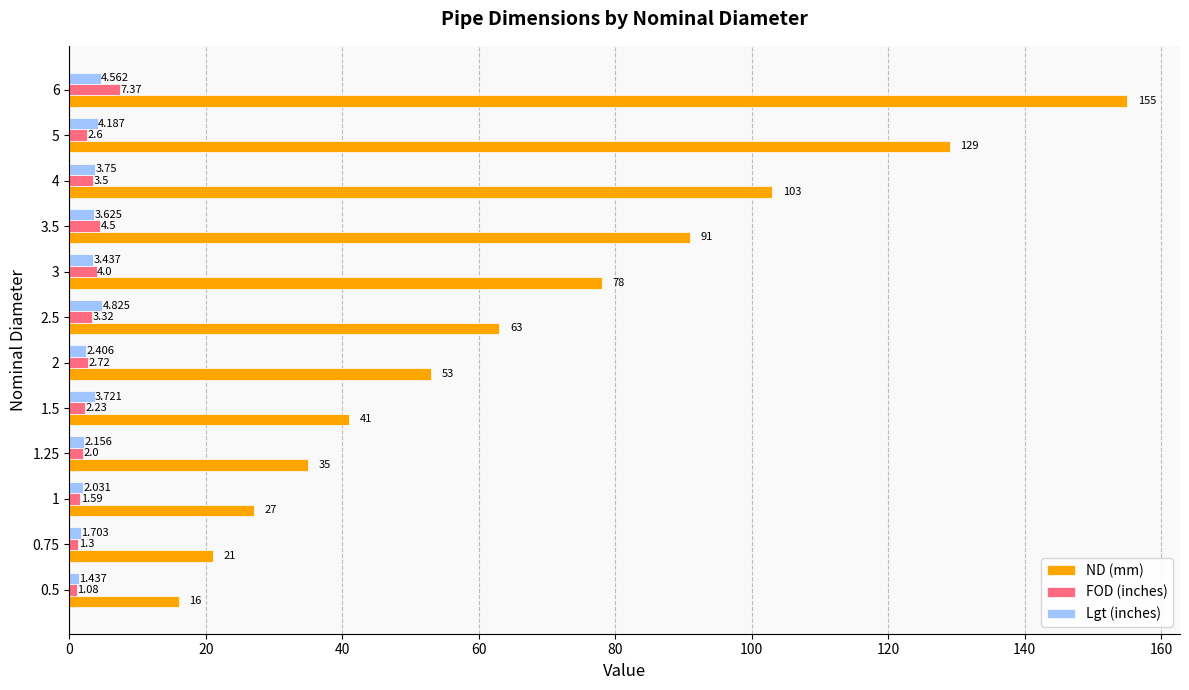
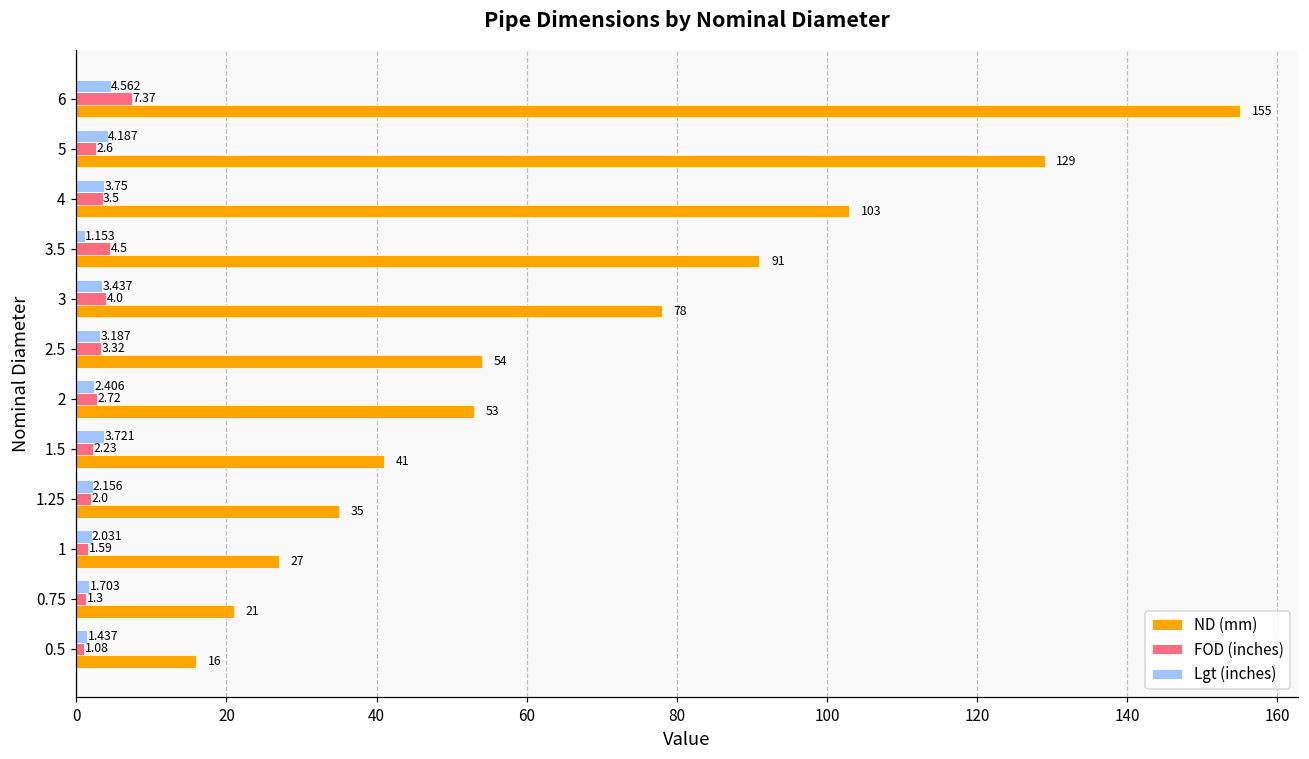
  {
    "ND (mm)": {
      "6": 155,
      "5": 129,
      "4": 103,
      "3.5": 91,
      "3": 78,
-     "2.5": 63,
+     "2.5": 54,
      "2": 53,
      "1.5": 41,
      "1.25": 35,
      "1": 27,
      "0.75": 21,
      "0.5": 16
    },
    "FOD (inches)": {
      "6": 7.37,
      "5": 2.6,
      "4": 3.5,
      "3.5": 4.5,
      "3": 4.0,
      "2.5": 3.32,
      "2": 2.72,
      "1.5": 2.23,
      "1.25": 2.0,
      "1": 1.59,
      "0.75": 1.3,
      "0.5": 1.08
    },
    "Lgt (inches)": {
      "6": 4.562,
      "5": 4.187,
      "4": 3.75,
-     "3.5": 3.625,
+     "3.5": 1.153,
      "3": 3.437,
-     "2.5": 4.825,
+     "2.5": 3.187,
      "2": 2.406,
      "1.5": 3.721,
      "1.25": 2.156,
      "1": 2.031,
      "0.75": 1.703,
      "0.5": 1.437
    }
  }
